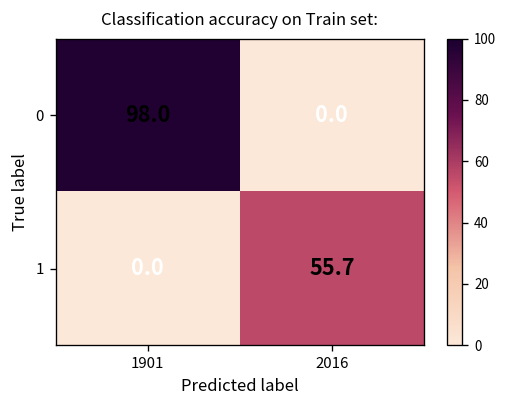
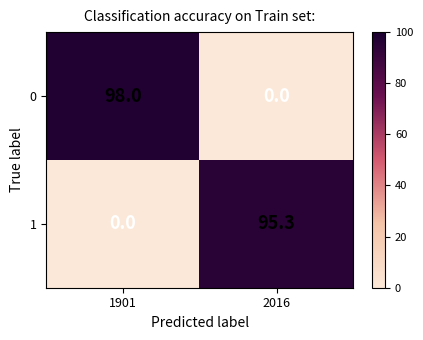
  {
    "0": {
      "1901": 98.0
    },
    "1": {
-     "2016": 55.7
+     "2016": 95.3
    }
  }
